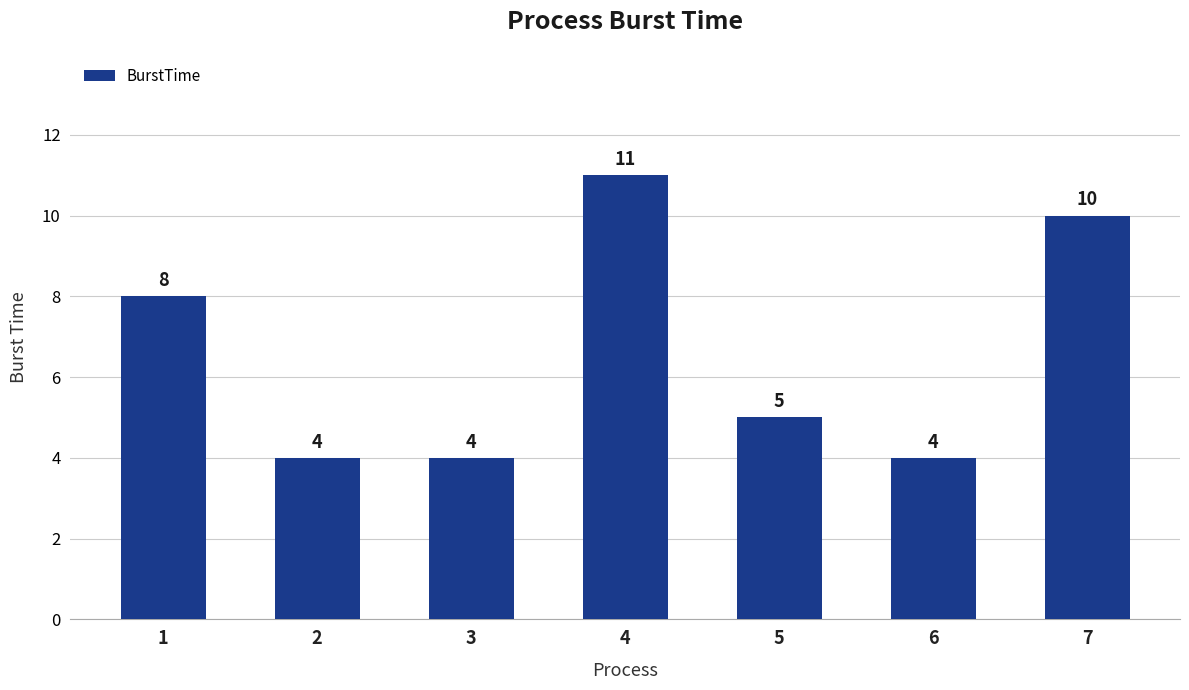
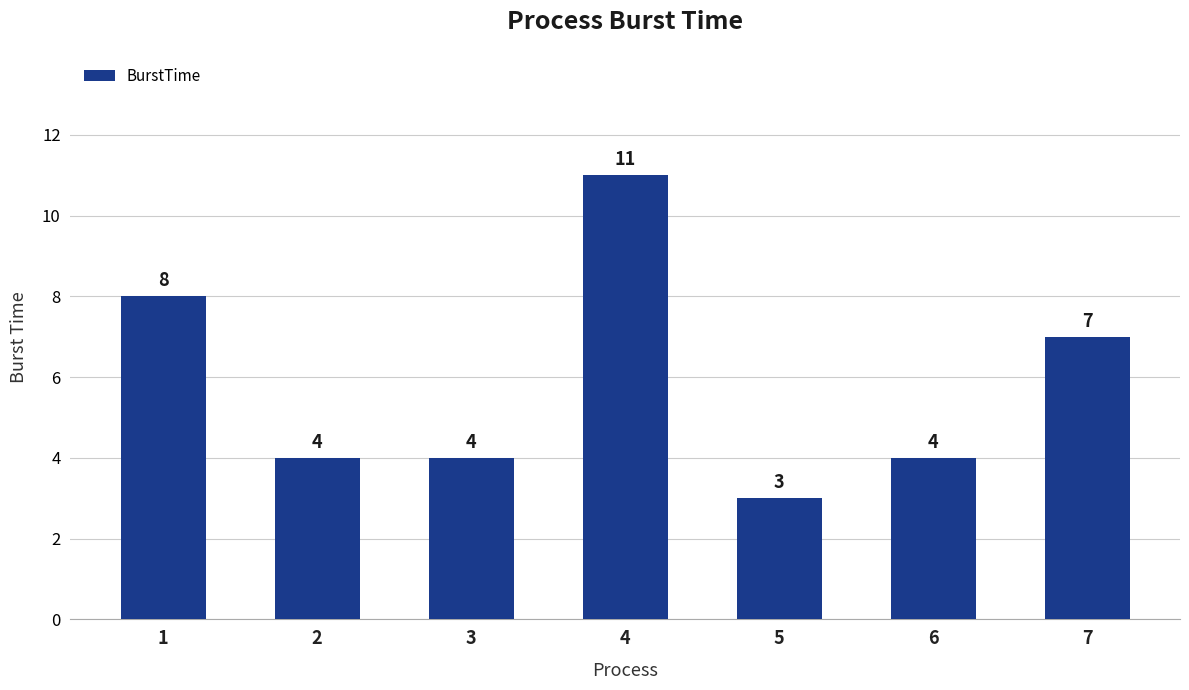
  {
    "1": 8,
    "2": 4,
    "3": 4,
    "4": 11,
-   "5": 5,
+   "5": 3,
    "6": 4,
-   "7": 10
+   "7": 7
  }
